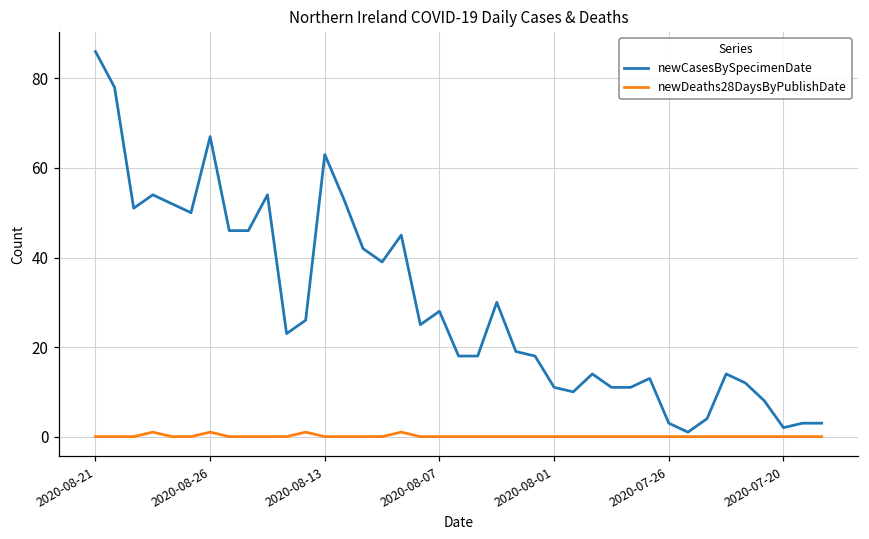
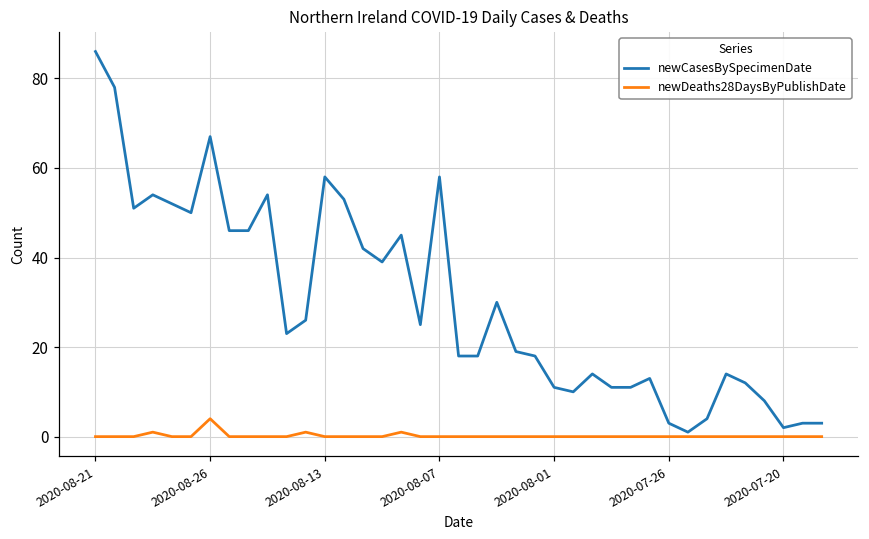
  {
    "newCasesBySpecimenDate": {
      "2020-08-21": 86,
      "2020-08-26": 67,
-     "2020-08-13": 63,
-     "2020-08-07": 28,
+     "2020-08-13": 58,
+     "2020-08-07": 58,
      "2020-08-01": 11,
      "2020-07-26": 3,
      "2020-07-20": 2
    },
    "newDeaths28DaysByPublishDate": {
      "2020-08-21": 0,
-     "2020-08-26": 1,
+     "2020-08-26": 4,
      "2020-08-13": 0,
      "2020-08-07": 0,
      "2020-08-01": 0,
      "2020-07-26": 0,
      "2020-07-20": 0
    }
  }
